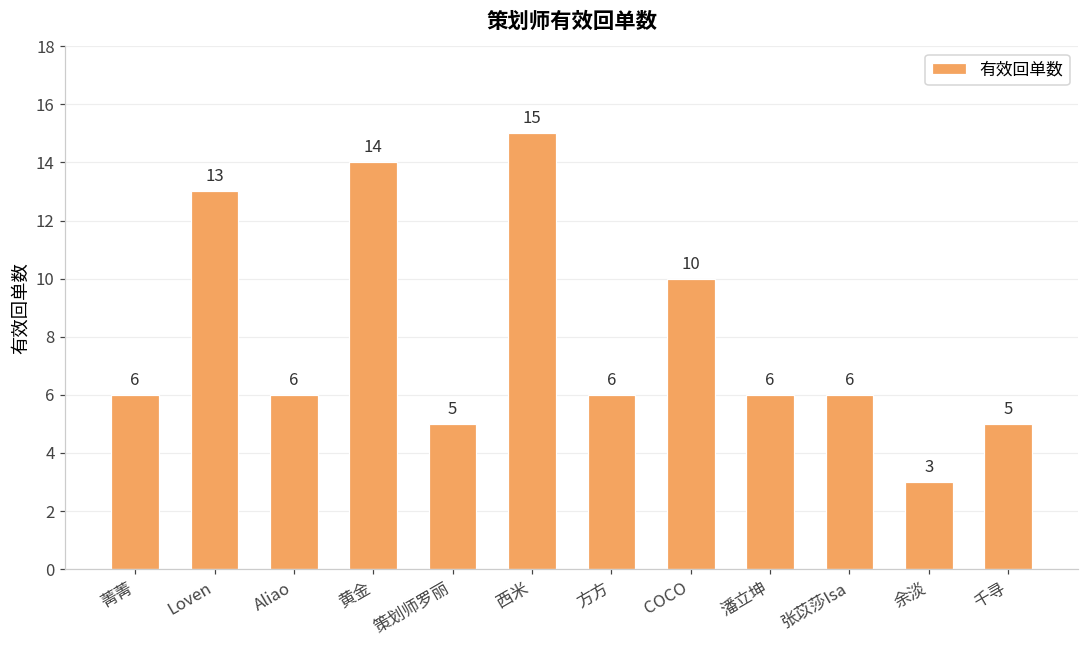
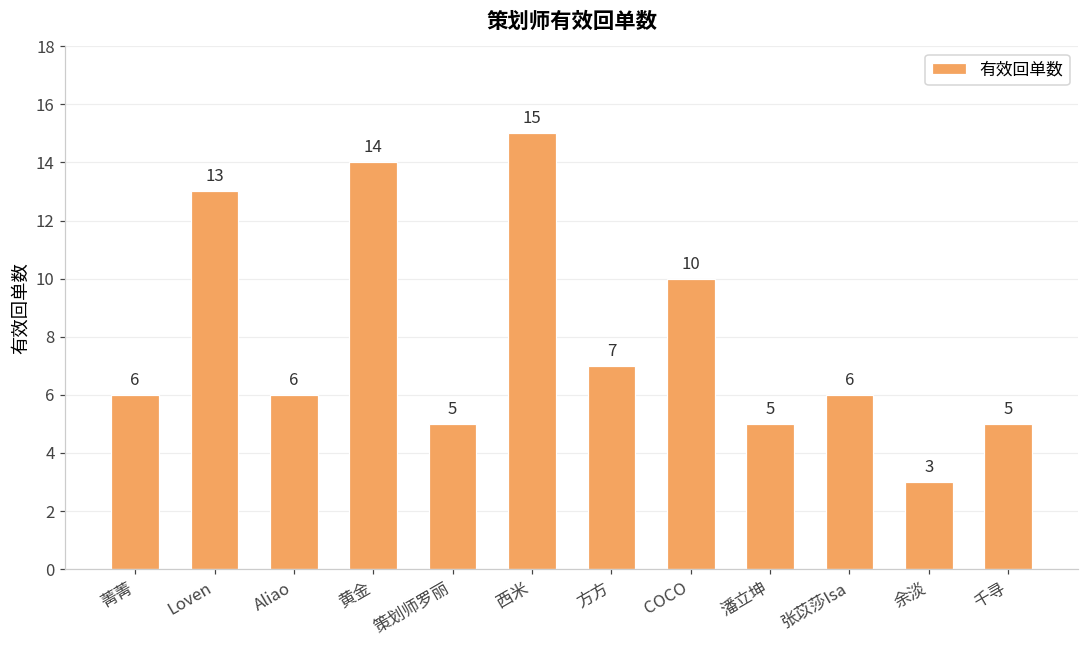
  {
    "菁菁": 6,
    "Loven": 13,
    "Aliao": 6,
    "黄金": 14,
    "策划师罗丽": 5,
    "西米": 15,
-   "方方": 6,
+   "方方": 7,
    "COCO": 10,
-   "潘立坤": 6,
+   "潘立坤": 5,
    "张苡莎Isa": 6,
    "余淡": 3,
    "千寻": 5
  }
